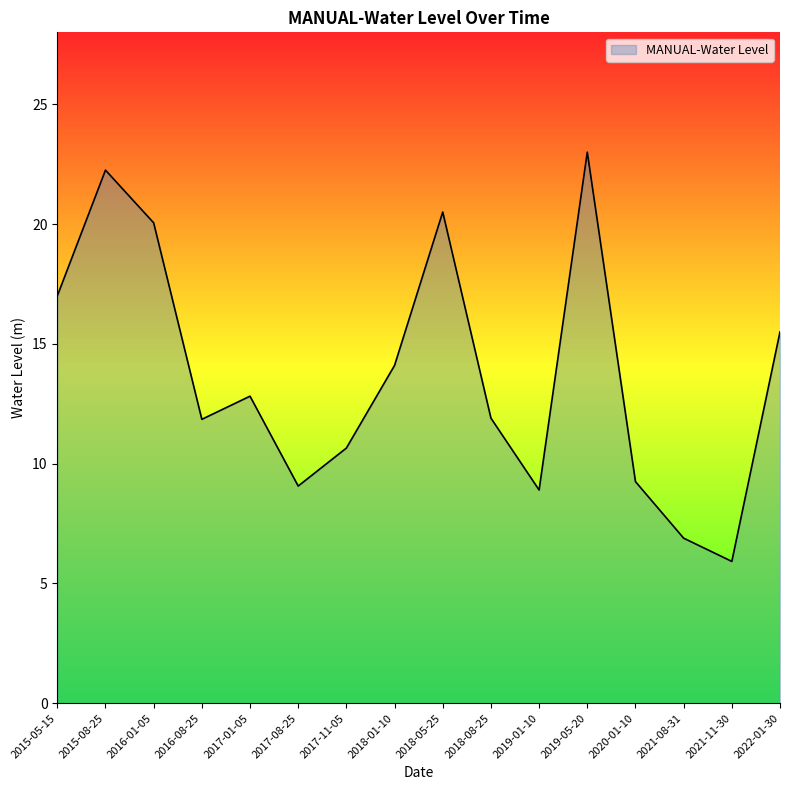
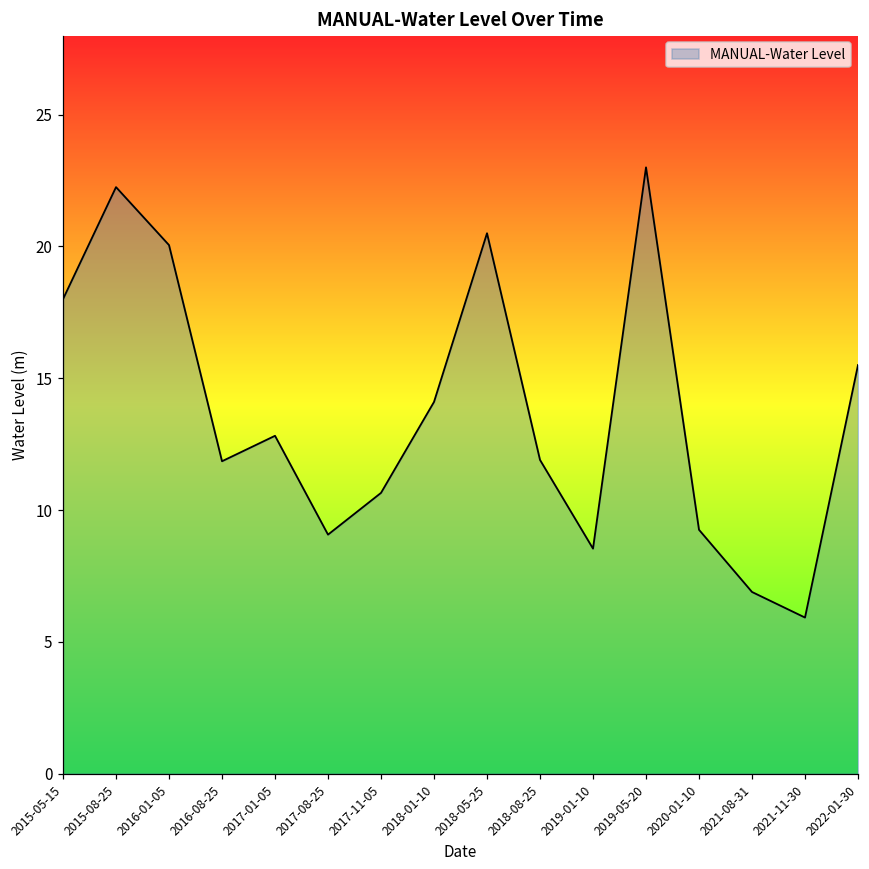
  {
-   "2015-05-15": 17,
+   "2015-05-15": 18,
    "2015-08-25": 22.3,
    "2016-01-05": 20.1,
    "2016-08-25": 11.9,
    "2017-01-05": 12.8,
    "2017-08-25": 9.1,
    "2017-11-05": 10.6,
    "2018-01-10": 14.1,
    "2018-05-25": 20.5,
    "2018-08-25": 11.9,
-   "2019-01-10": 8.9,
+   "2019-01-10": 8.5,
    "2019-05-20": 23.0,
    "2020-01-10": 9.3,
    "2021-08-31": 6.9,
    "2021-11-30": 5.9,
    "2022-01-30": 15.5
  }
